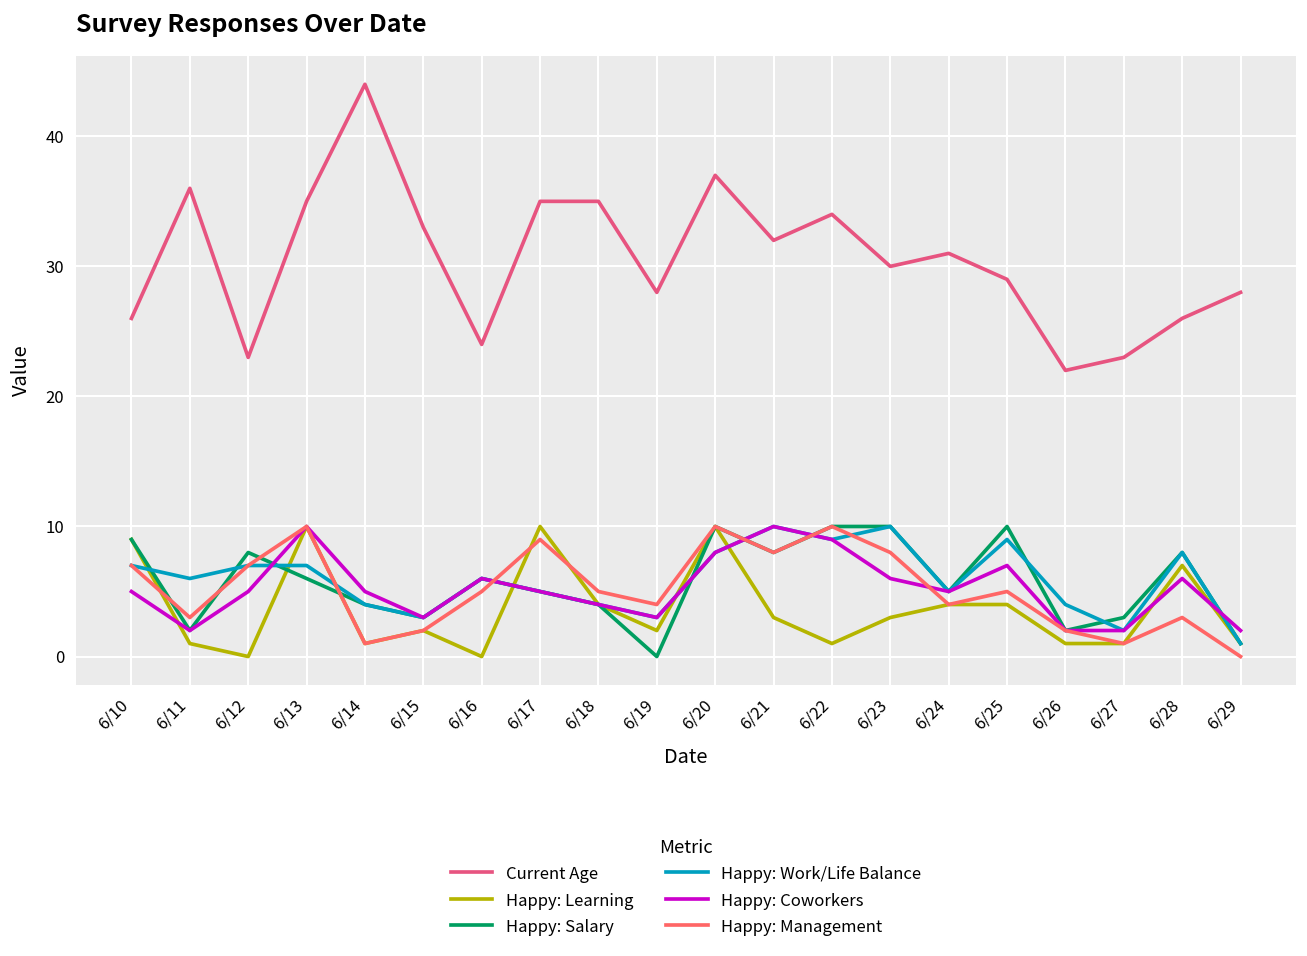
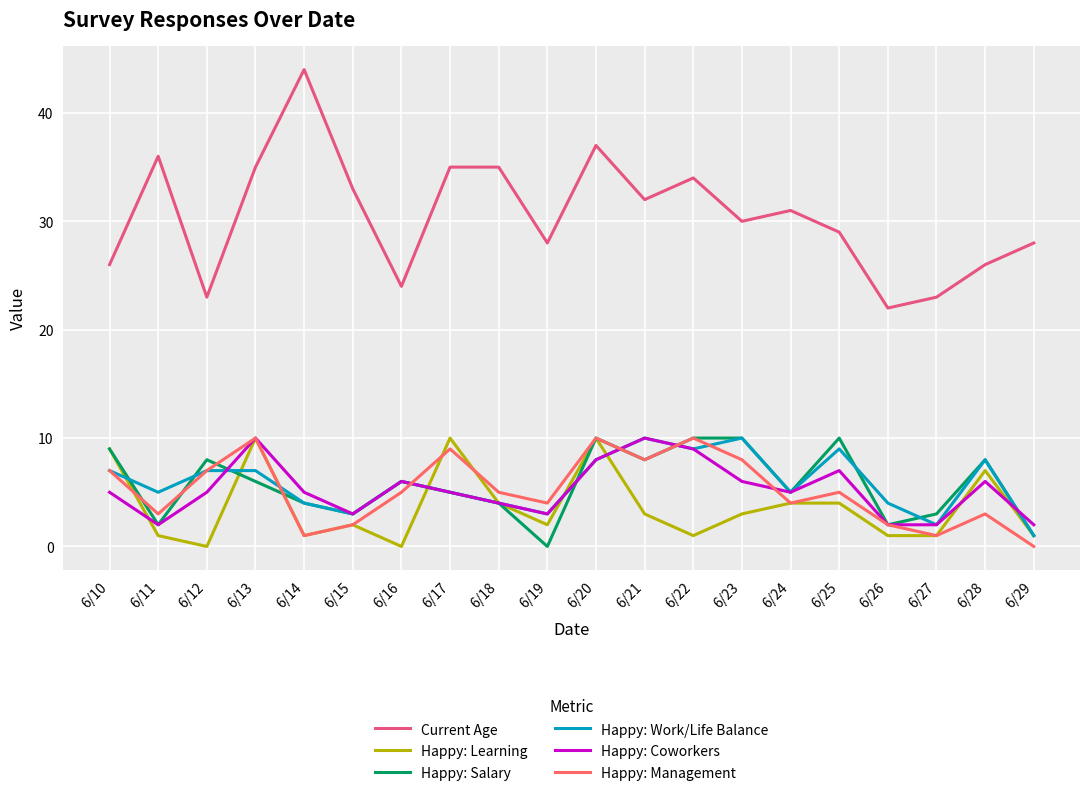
  {
    "Happy: Learning": {
      "6/11": 1,
      "6/12": 0,
      "6/16": 0,
      "6/17": 10,
      "6/19": 2,
      "6/21": 3,
      "6/22": 1,
      "6/23": 3,
      "6/25": 4,
      "6/26": 1,
      "6/28": 7
    },
    "Happy: Salary": {
      "6/12": 8,
      "6/13": 6,
      "6/19": 0,
      "6/25": 10,
      "6/27": 3
    },
    "Happy: Work/Life Balance": {
-     "6/11": 6,
+     "6/11": 5,
      "6/13": 7,
      "6/25": 9,
      "6/26": 4
    },
    "Happy: Coworkers": {
      "6/10": 5,
      "6/12": 5,
      "6/14": 5,
      "6/23": 6,
      "6/25": 7,
      "6/28": 6,
      "6/29": 2
    }
  }
